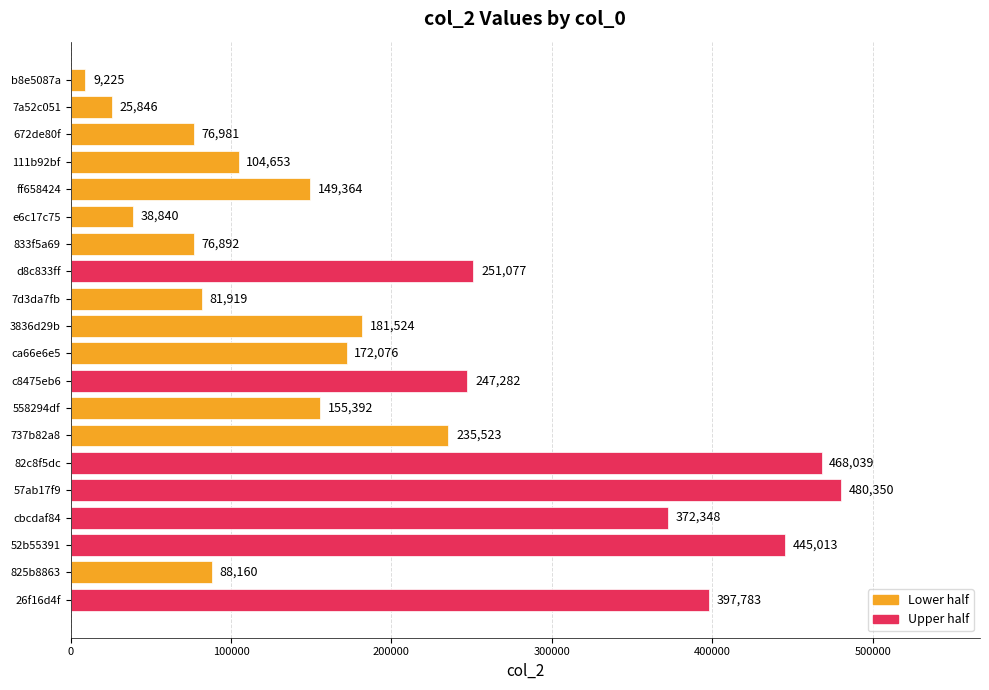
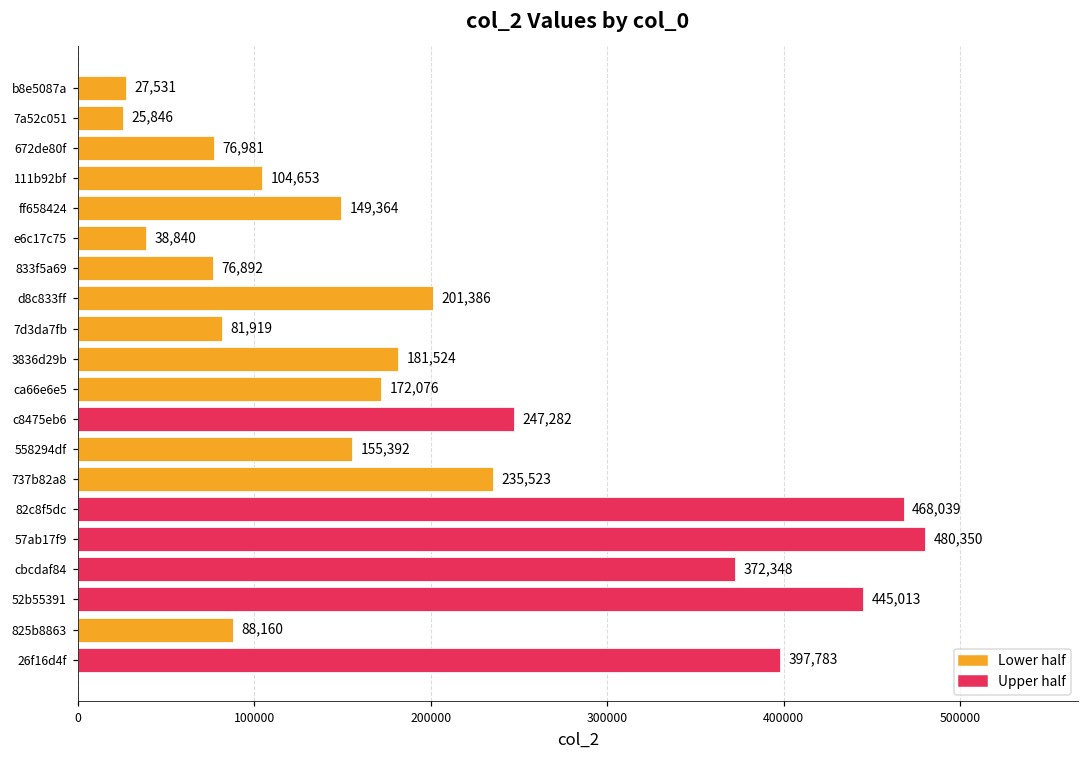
  {
-   "b8e5087a": "9,225",
+   "b8e5087a": "27,531",
    "7a52c051": "25,846",
    "672de80f": "76,981",
    "111b92bf": "104,653",
    "ff658424": "149,364",
    "e6c17c75": "38,840",
    "833f5a69": "76,892",
-   "d8c833ff": "251,077",
+   "d8c833ff": "201,386",
    "7d3da7fb": "81,919",
    "3836d29b": "181,524",
    "ca66e6e5": "172,076",
    "c8475eb6": "247,282",
    "558294df": "155,392",
    "737b82a8": "235,523",
    "82c8f5dc": "468,039",
    "57ab17f9": "480,350",
    "cbcdaf84": "372,348",
    "52b55391": "445,013",
    "825b8863": "88,160",
    "26f16d4f": "397,783"
  }
